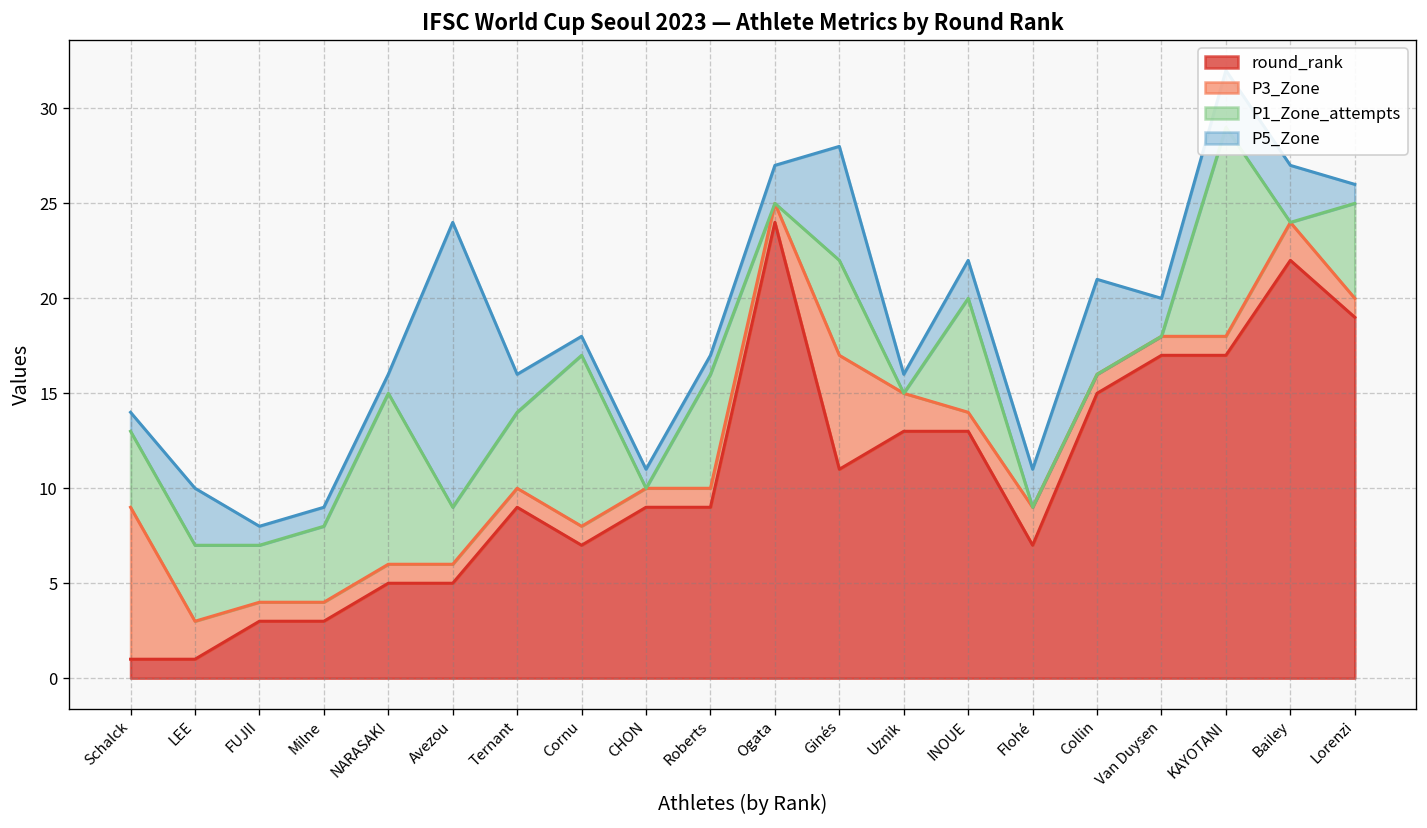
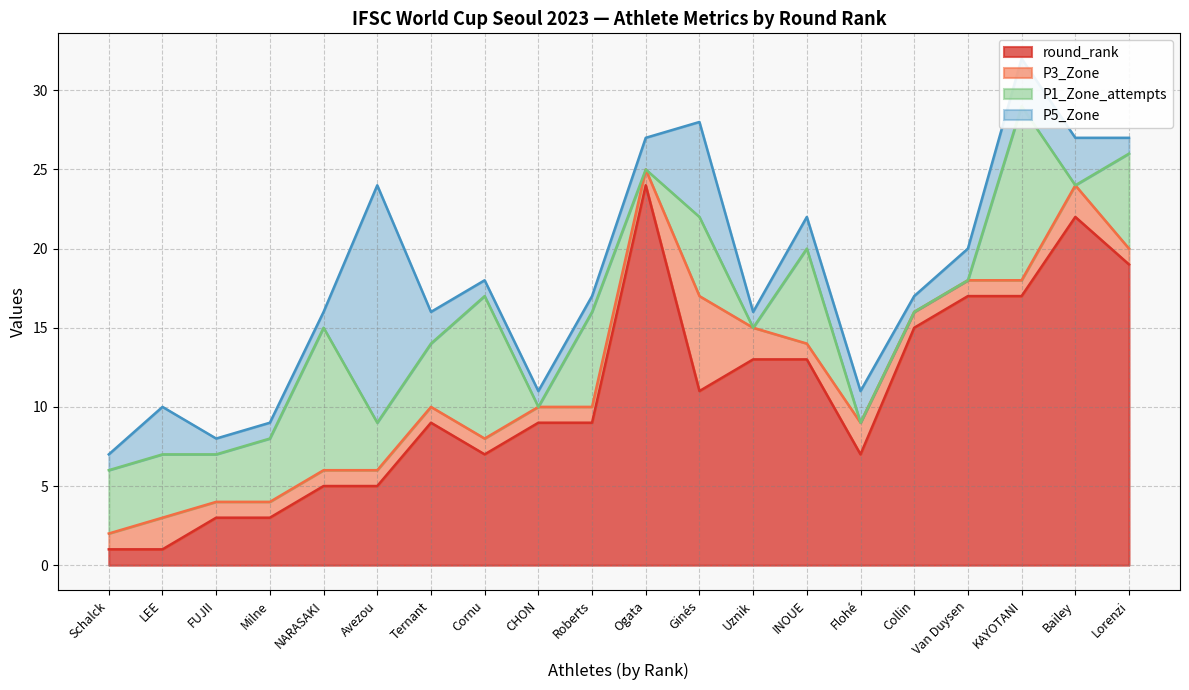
  {
    "round_rank": {
      "Schalck": 1,
      "LEE": 1,
      "FUJII": 3,
      "Milne": 3,
      "NARASAKI": 5,
      "Avezou": 5,
      "Ternant": 9,
      "Cornu": 7,
      "CHON": 9,
      "Roberts": 9,
      "Ogata": 24,
      "Ginés": 11,
      "Uznik": 13,
      "INOUE": 13,
      "Flohé": 7,
      "Collin": 15,
      "Van Duysen": 17,
      "KAYOTANI": 17,
      "Bailey": 22,
      "Lorenzi": 19
    },
    "P3_Zone": {
-     "Schalck": 8,
+     "Schalck": 1,
      "LEE": 2,
      "FUJII": 1,
      "Milne": 1,
      "NARASAKI": 1,
      "Avezou": 1,
      "Ternant": 1,
      "Cornu": 1,
      "Roberts": 1,
      "Ginés": 6,
      "INOUE": 1,
      "KAYOTANI": 1,
      "Lorenzi": 1
    },
    "P1_Zone_attempts": {
      "Schalck": 4,
      "LEE": 4,
      "FUJII": 3,
      "Milne": 4,
      "NARASAKI": 9,
      "Avezou": 3,
      "Ternant": 4,
      "Cornu": 9,
      "Roberts": 6,
      "Ginés": 5,
      "INOUE": 6,
-     "Lorenzi": 5
+     "Lorenzi": 6
    },
    "P5_Zone": {
      "Schalck": 1,
      "LEE": 3,
      "FUJII": 1,
      "Milne": 1,
      "NARASAKI": 1,
      "Avezou": 15,
      "Ternant": 2,
      "Cornu": 1,
      "CHON": 1,
      "Roberts": 1,
      "Ogata": 2,
      "Ginés": 6,
      "Uznik": 1,
      "INOUE": 2,
      "Flohé": 2,
-     "Collin": 5,
+     "Collin": 1,
      "Van Duysen": 2,
      "Bailey": 3,
      "Lorenzi": 1
    }
  }
